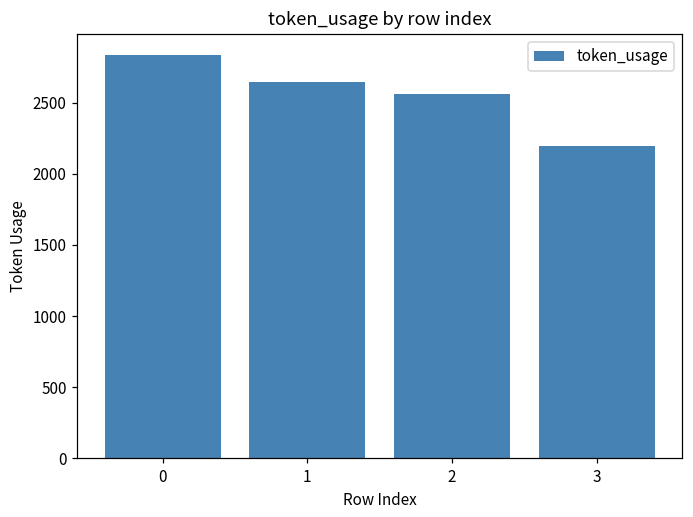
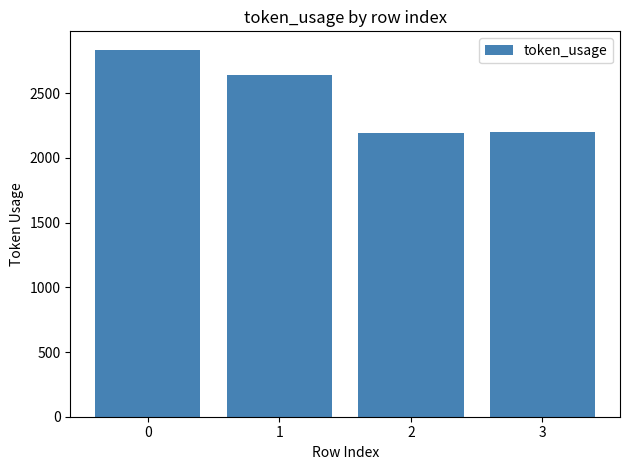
  {
    "0": 2840,
    "1": 2640,
-   "2": 2560,
+   "2": 2200,
    "3": 2200
  }
